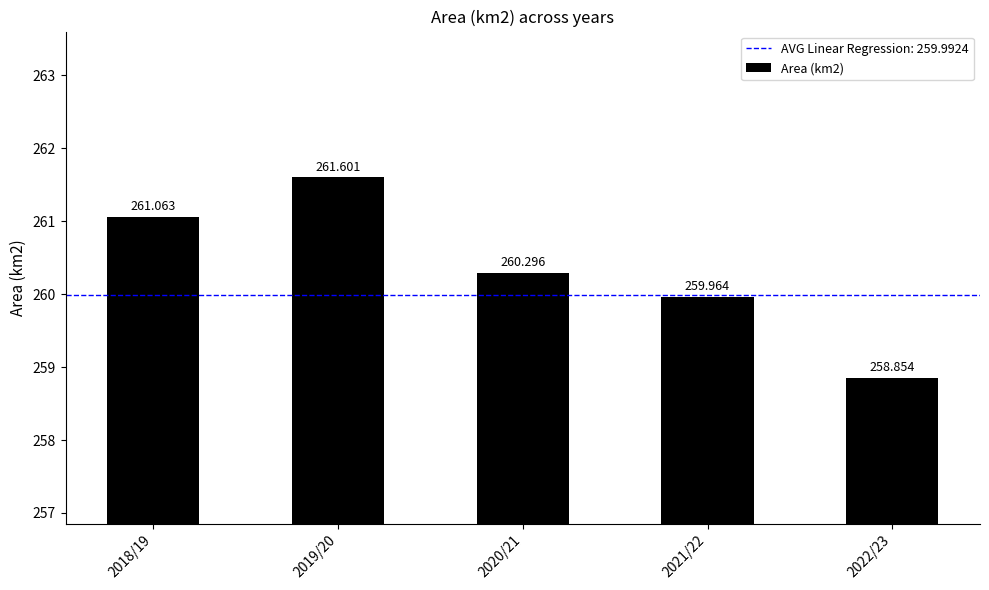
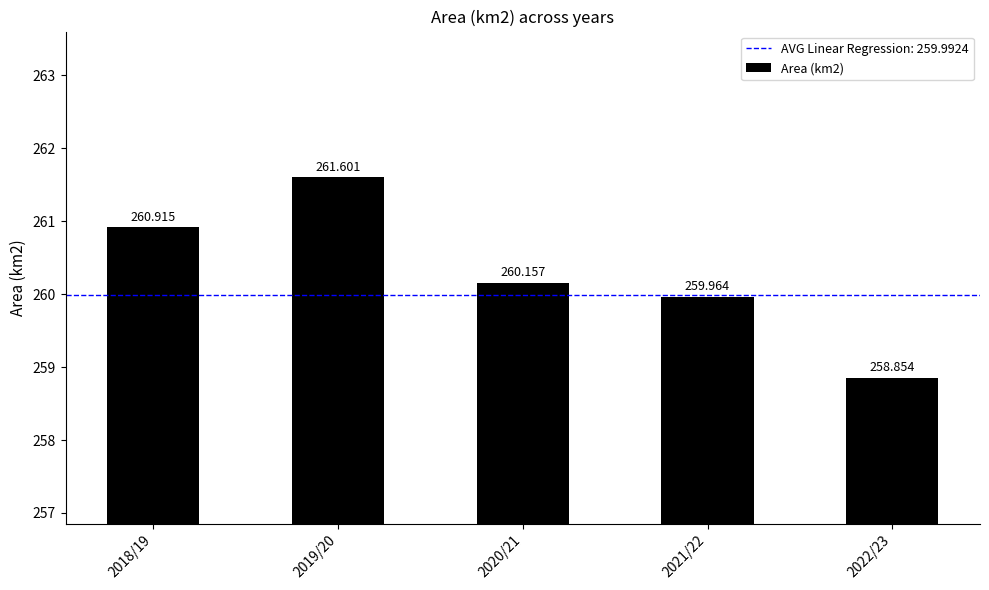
  {
-   "2018/19": 261.063,
+   "2018/19": 260.915,
    "2019/20": 261.601,
-   "2020/21": 260.296,
+   "2020/21": 260.157,
    "2021/22": 259.964,
    "2022/23": 258.854
  }
